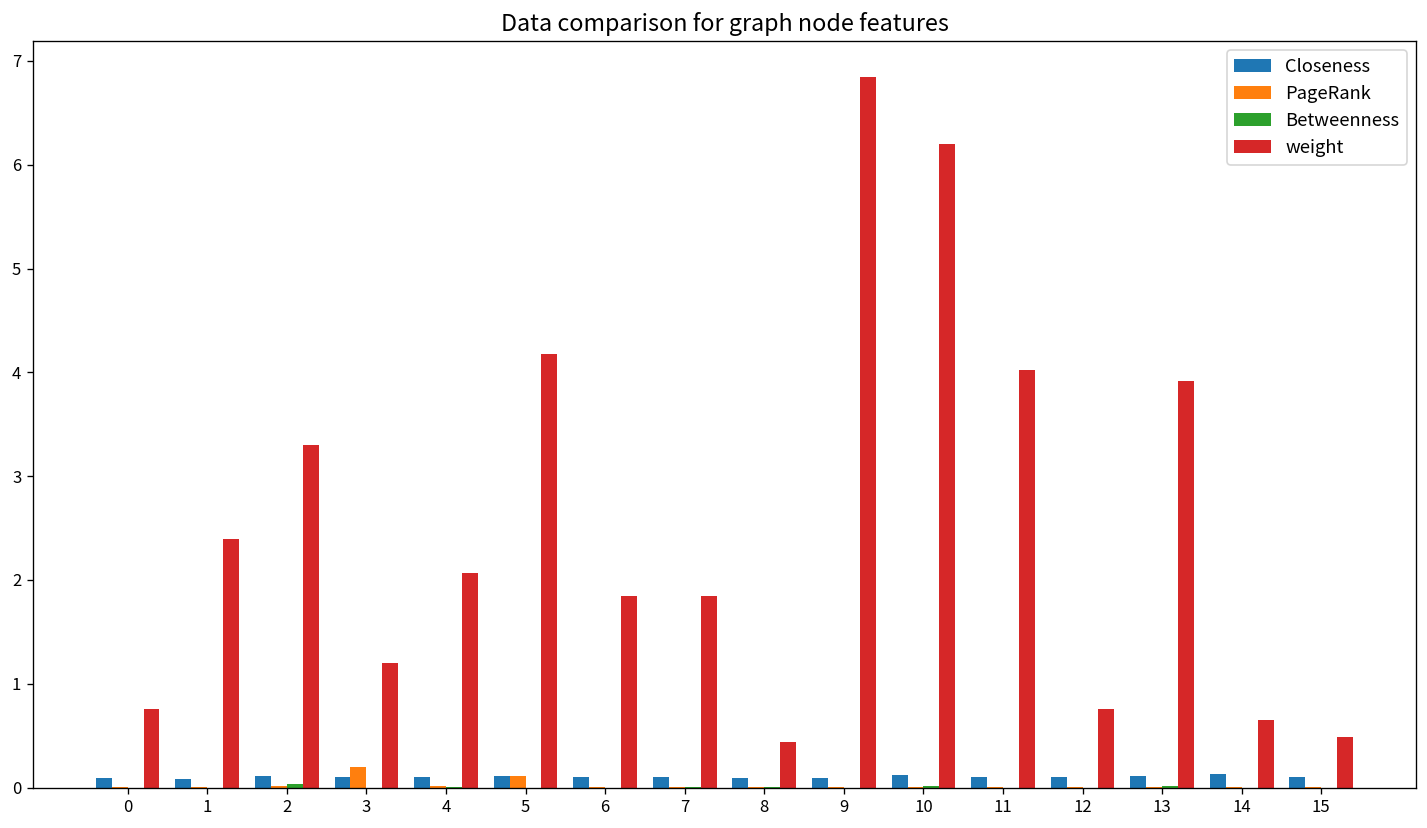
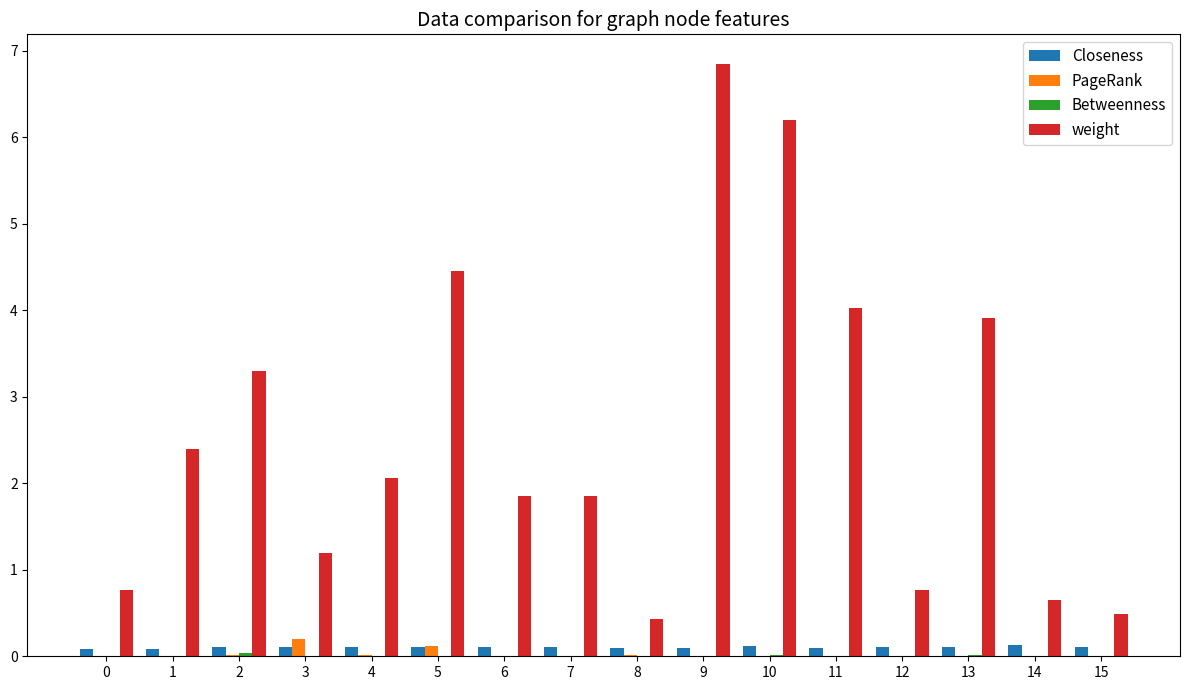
  {
    "Closeness": {
      "0": 0.1,
      "1": 0.1,
      "2": 0.1,
      "3": 0.1,
      "4": 0.1,
      "5": 0.1,
      "6": 0.1,
      "7": 0.1,
      "8": 0.1,
      "9": 0.1,
      "10": 0.1,
      "11": 0.1,
      "12": 0.1,
      "13": 0.1,
      "14": 0.1,
      "15": 0.1
    },
    "PageRank": {
      "3": 0.2,
      "5": 0.1
    },
    "Betweenness": {
      "0": 0.0,
      "1": 0.0,
      "2": 0.0,
      "3": 0.0,
      "5": 0.0,
      "6": 0.0,
      "11": 0.0,
      "12": 0.0,
      "14": 0.0,
      "15": 0.0
    },
    "weight": {
      "0": 0.8,
      "1": 2.4,
      "2": 3.3,
      "3": 1.2,
      "4": 2.1,
-     "5": 4.2,
+     "5": 4.5,
      "6": 1.8,
      "7": 1.8,
      "8": 0.4,
      "9": 6.8,
      "10": 6.2,
      "11": 4.0,
      "12": 0.8,
      "13": 3.9,
      "14": 0.7,
      "15": 0.5
    }
  }
